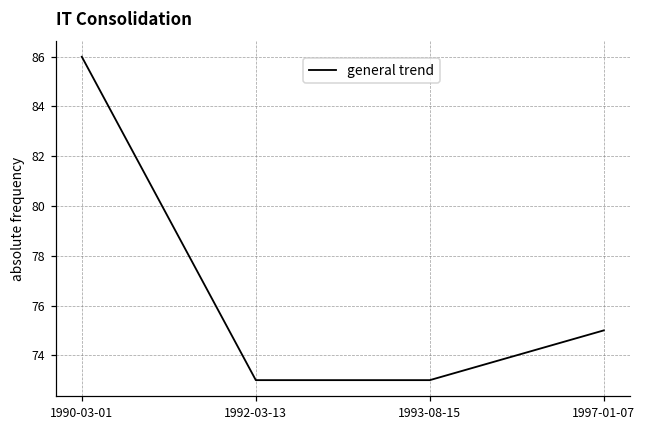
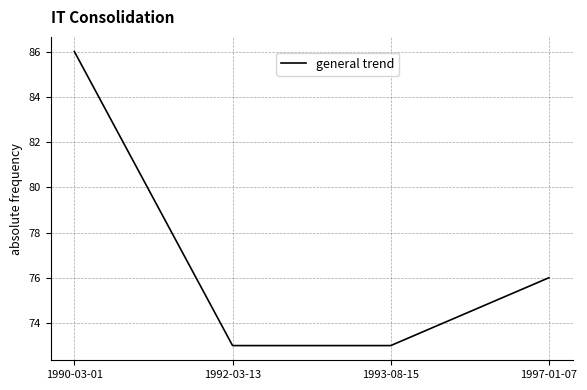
  {
    "1990-03-01": 86,
    "1992-03-13": 73,
    "1993-08-15": 73,
-   "1997-01-07": 75
+   "1997-01-07": 76
  }
